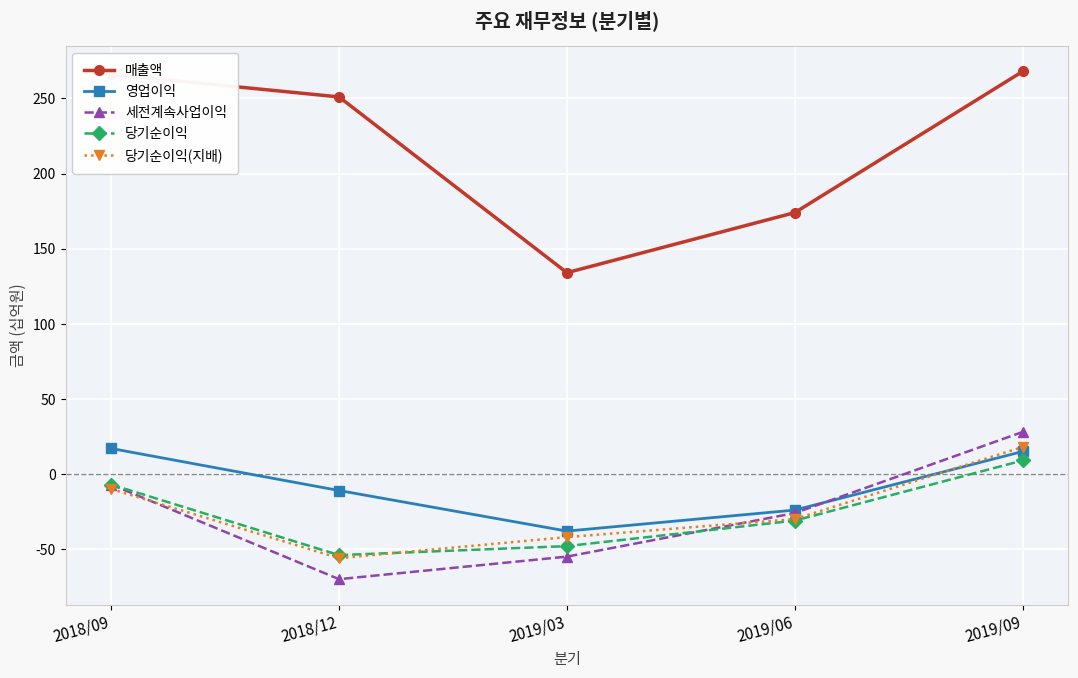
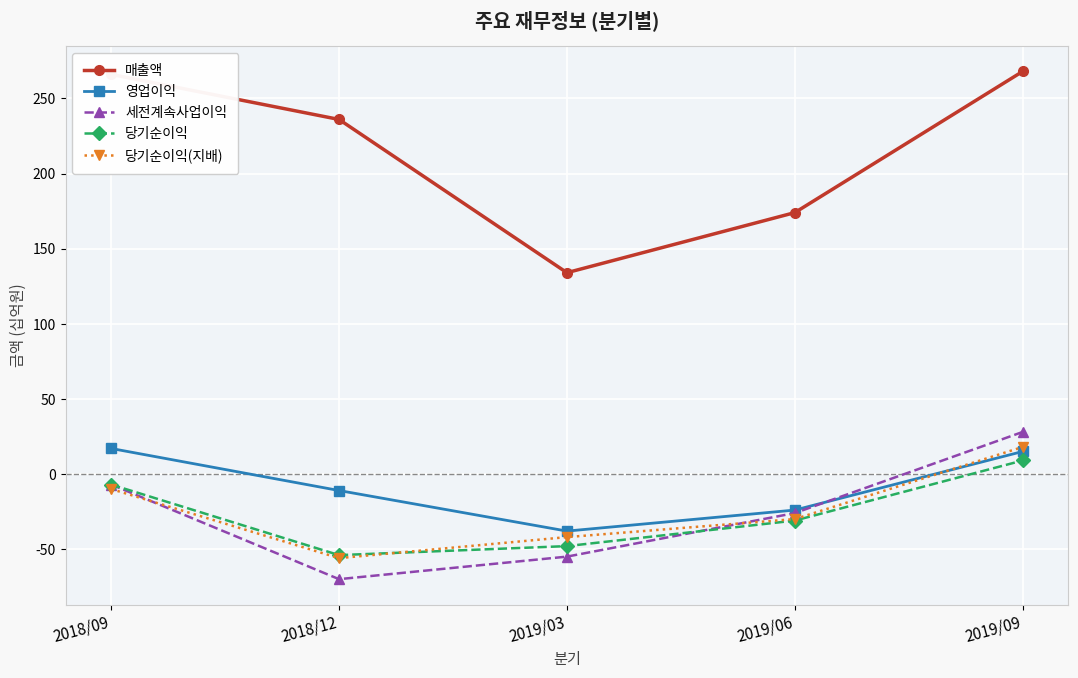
  {
    "매출액": {
-     "2018/12": 251,
+     "2018/12": 236,
      "2019/03": 134,
      "2019/06": 174,
      "2019/09": 268
    },
    "영업이익": {
      "2018/09": 17,
      "2018/12": -11,
      "2019/03": -38,
      "2019/06": -24,
      "2019/09": 15
    },
    "세전계속사업이익": {
      "2018/12": -70,
      "2019/03": -55,
      "2019/06": -26,
      "2019/09": 28
    },
    "당기순이익": {
      "2018/12": -54,
      "2019/03": -48,
      "2019/09": 9
    },
    "당기순이익(지배)": {
      "2018/09": -10,
      "2018/12": -56,
      "2019/03": -42,
      "2019/09": 18
    }
  }
